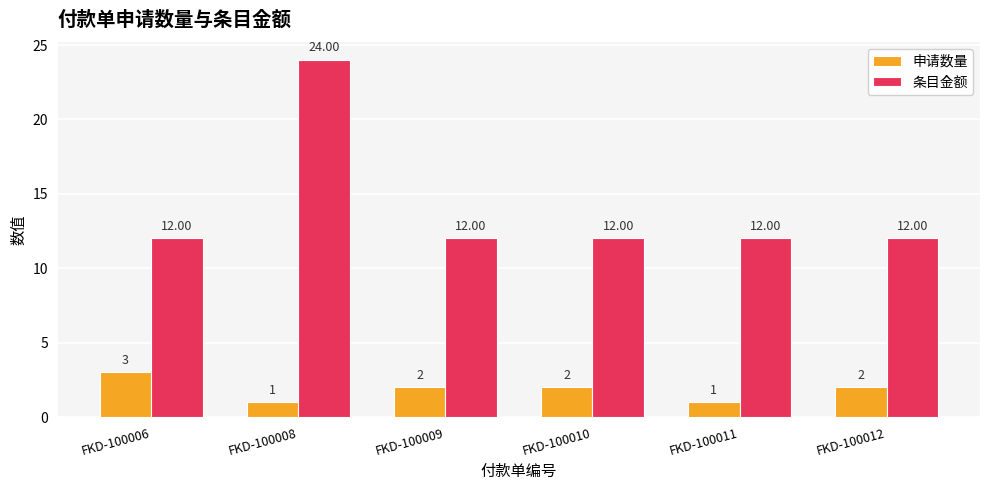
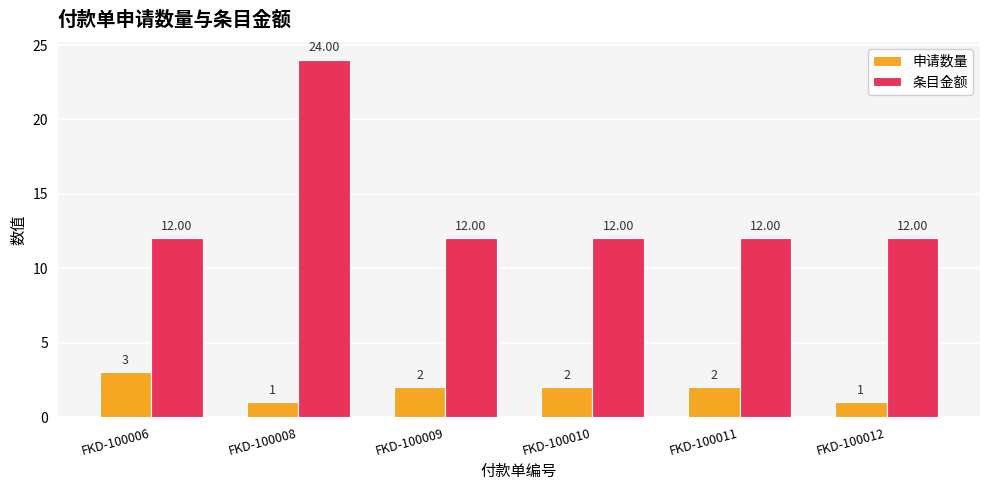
  {
    "申请数量": {
      "FKD-100006": 3,
      "FKD-100008": 1,
      "FKD-100009": 2,
      "FKD-100010": 2,
-     "FKD-100011": 1,
-     "FKD-100012": 2
+     "FKD-100011": 2,
+     "FKD-100012": 1
    },
    "条目金额": {
      "FKD-100006": 12.00,
      "FKD-100008": 24.00,
      "FKD-100009": 12.00,
      "FKD-100010": 12.00,
      "FKD-100011": 12.00,
      "FKD-100012": 12.00
    }
  }
